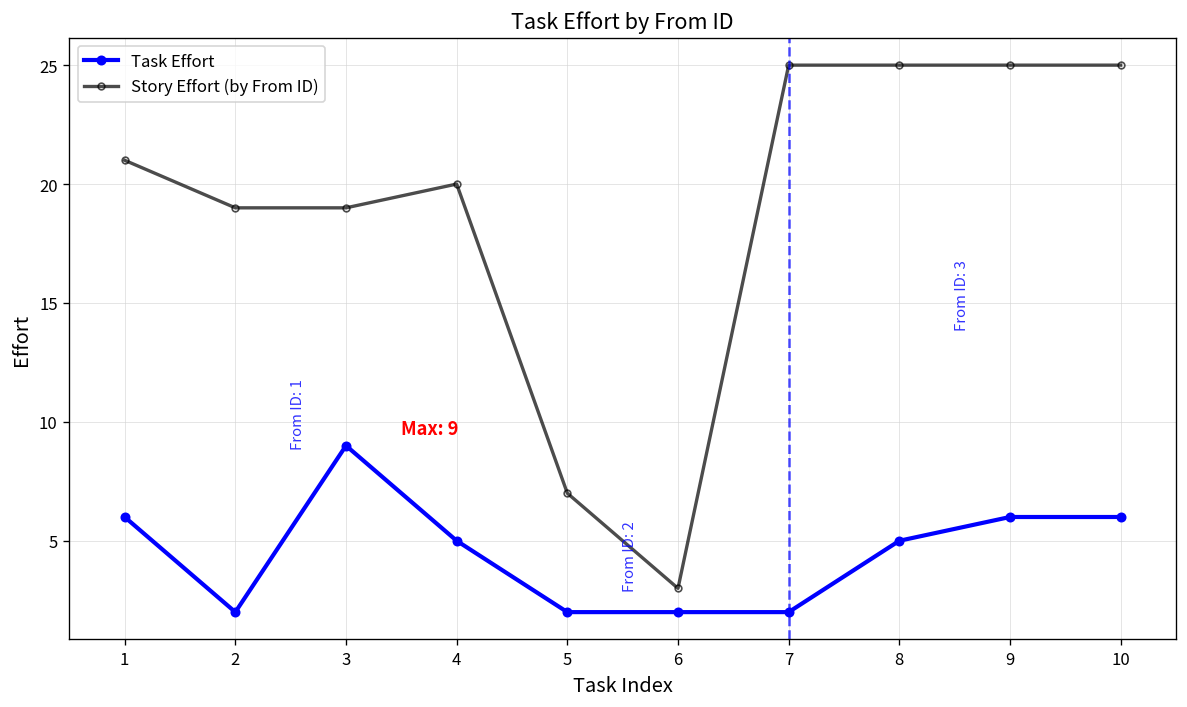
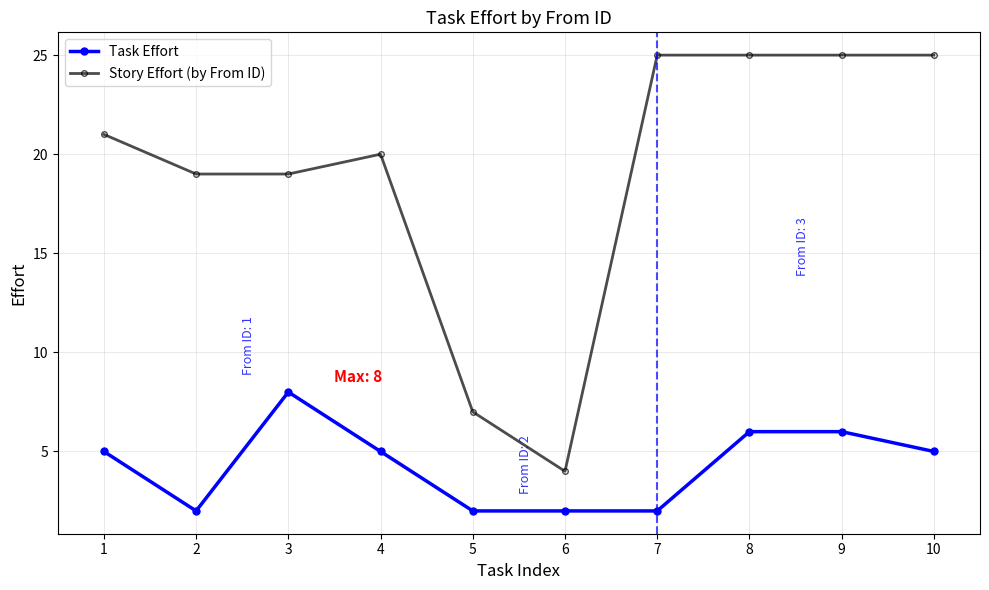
  {
    "Task Effort": {
-     "1": 6,
-     "3": 9,
-     "8": 5,
-     "10": 6
+     "1": 5,
+     "3": 8,
+     "8": 6,
+     "10": 5
    },
    "Story Effort (by From ID)": {
      "1": 21,
      "2": 19,
      "3": 19,
      "4": 20,
      "5": 7,
-     "6": 3,
+     "6": 4,
      "7": 25,
      "8": 25,
      "9": 25,
      "10": 25
    }
  }
